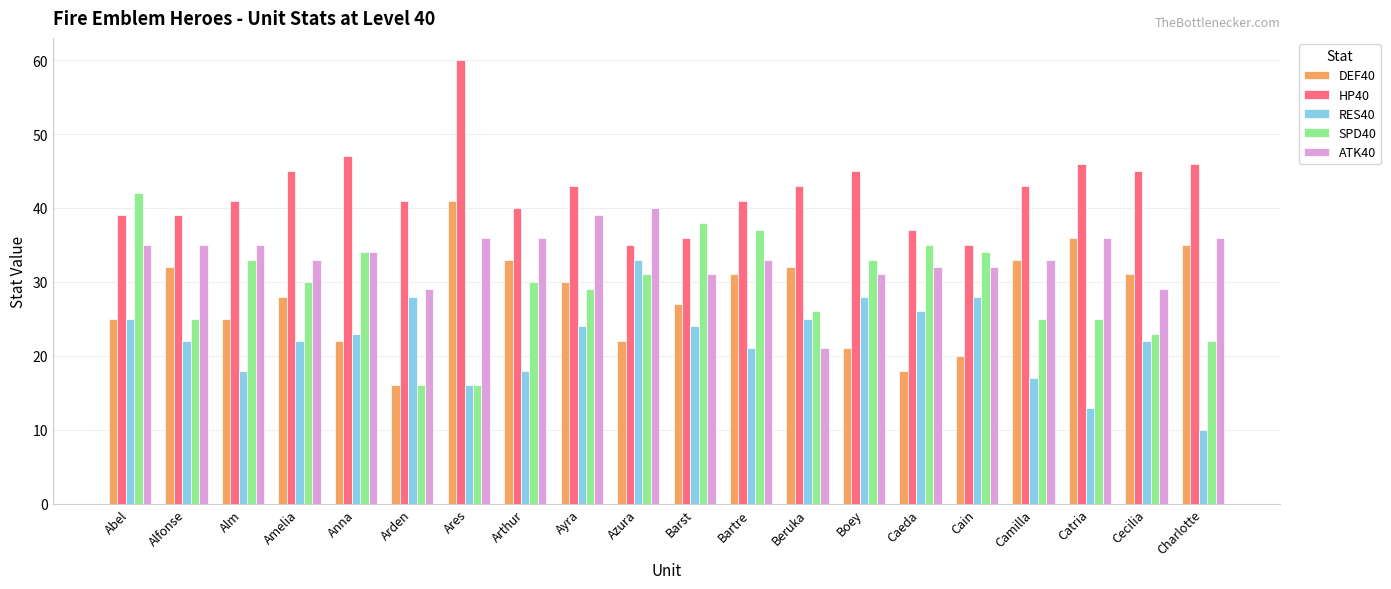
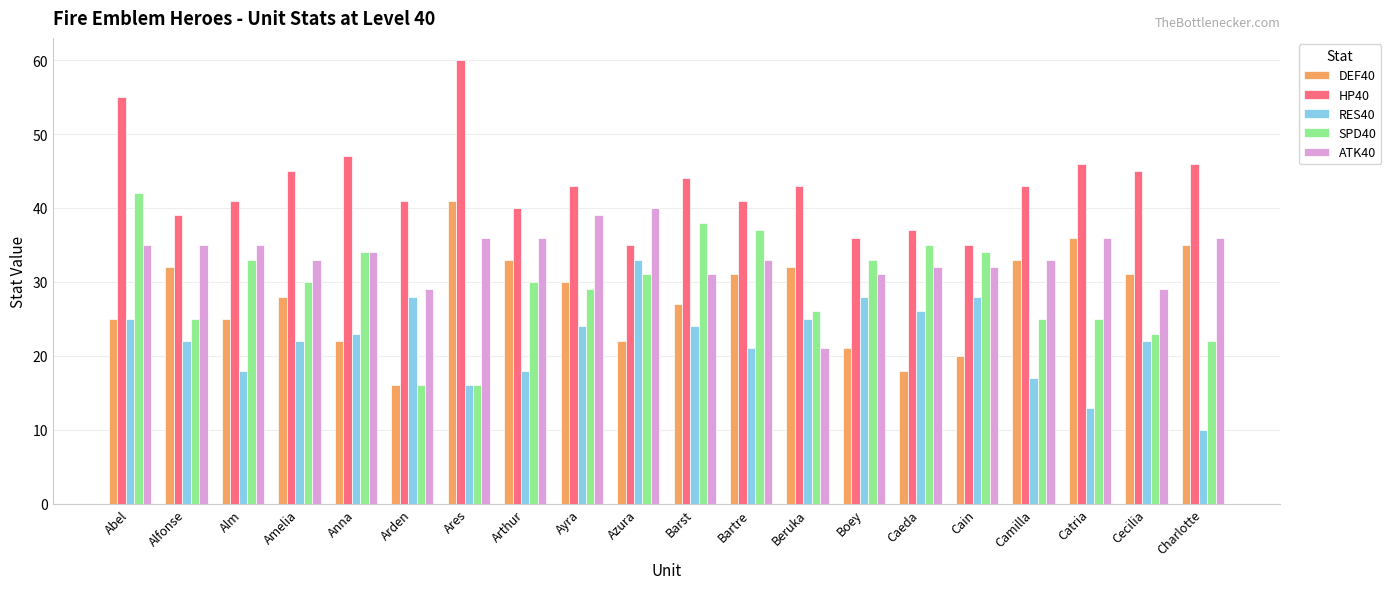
  {
    "DEF40": {
      "Abel": 25,
      "Alfonse": 32,
      "Alm": 25,
      "Amelia": 28,
      "Anna": 22,
      "Arden": 16,
      "Ares": 41,
      "Arthur": 33,
      "Ayra": 30,
      "Azura": 22,
      "Barst": 27,
      "Bartre": 31,
      "Beruka": 32,
      "Boey": 21,
      "Caeda": 18,
      "Cain": 20,
      "Camilla": 33,
      "Catria": 36,
      "Cecilia": 31,
      "Charlotte": 35
    },
    "HP40": {
-     "Abel": 39,
+     "Abel": 55,
      "Alfonse": 39,
      "Alm": 41,
      "Amelia": 45,
      "Anna": 47,
      "Arden": 41,
      "Ares": 60,
      "Arthur": 40,
      "Ayra": 43,
      "Azura": 35,
-     "Barst": 36,
+     "Barst": 44,
      "Bartre": 41,
      "Beruka": 43,
-     "Boey": 45,
+     "Boey": 36,
      "Caeda": 37,
      "Cain": 35,
      "Camilla": 43,
      "Catria": 46,
      "Cecilia": 45,
      "Charlotte": 46
    },
    "RES40": {
      "Abel": 25,
      "Alfonse": 22,
      "Alm": 18,
      "Amelia": 22,
      "Anna": 23,
      "Arden": 28,
      "Ares": 16,
      "Arthur": 18,
      "Ayra": 24,
      "Azura": 33,
      "Barst": 24,
      "Bartre": 21,
      "Beruka": 25,
      "Boey": 28,
      "Caeda": 26,
      "Cain": 28,
      "Camilla": 17,
      "Catria": 13,
      "Cecilia": 22,
      "Charlotte": 10
    },
    "SPD40": {
      "Abel": 42,
      "Alfonse": 25,
      "Alm": 33,
      "Amelia": 30,
      "Anna": 34,
      "Arden": 16,
      "Ares": 16,
      "Arthur": 30,
      "Ayra": 29,
      "Azura": 31,
      "Barst": 38,
      "Bartre": 37,
      "Beruka": 26,
      "Boey": 33,
      "Caeda": 35,
      "Cain": 34,
      "Camilla": 25,
      "Catria": 25,
      "Cecilia": 23,
      "Charlotte": 22
    },
    "ATK40": {
      "Abel": 35,
      "Alfonse": 35,
      "Alm": 35,
      "Amelia": 33,
      "Anna": 34,
      "Arden": 29,
      "Ares": 36,
      "Arthur": 36,
      "Ayra": 39,
      "Azura": 40,
      "Barst": 31,
      "Bartre": 33,
      "Beruka": 21,
      "Boey": 31,
      "Caeda": 32,
      "Cain": 32,
      "Camilla": 33,
      "Catria": 36,
      "Cecilia": 29,
      "Charlotte": 36
    }
  }
